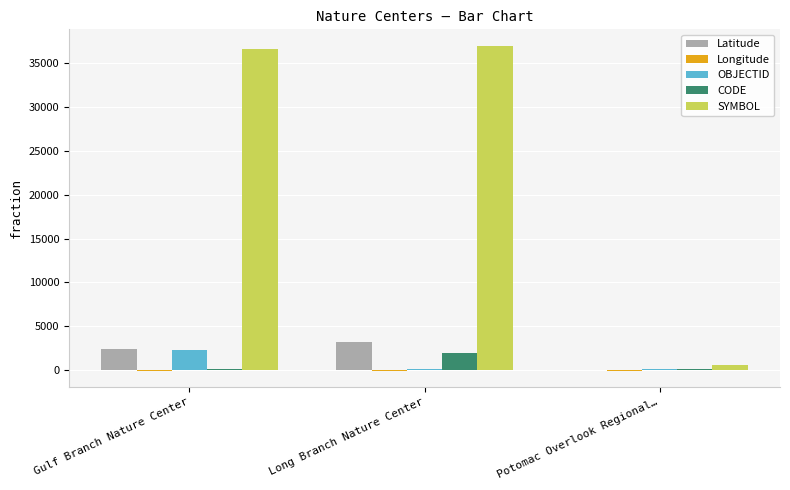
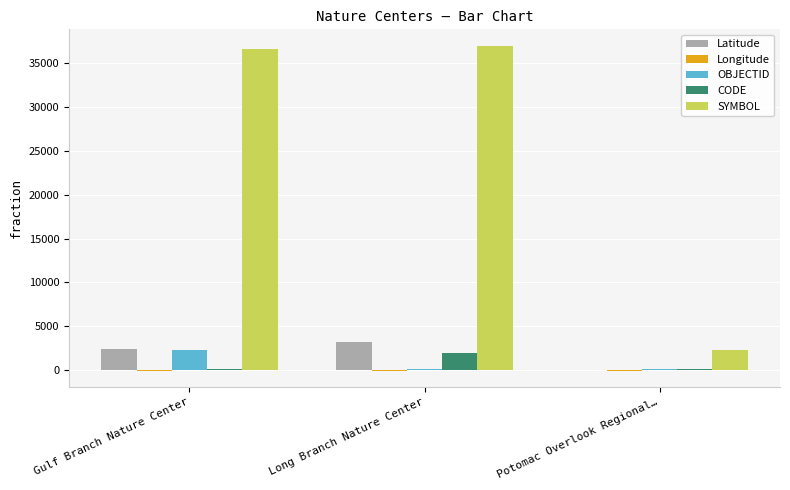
  {
    "Latitude": {
      "Gulf Branch Nature Center": 2000,
      "Long Branch Nature Center": 3000
    },
    "OBJECTID": {
      "Gulf Branch Nature Center": 2000
    },
    "CODE": {
      "Long Branch Nature Center": 2000
    },
    "SYMBOL": {
      "Gulf Branch Nature Center": 37000,
      "Long Branch Nature Center": 37000,
-     "Potomac Overlook Regional…": 1000
+     "Potomac Overlook Regional…": 2000
    }
  }
